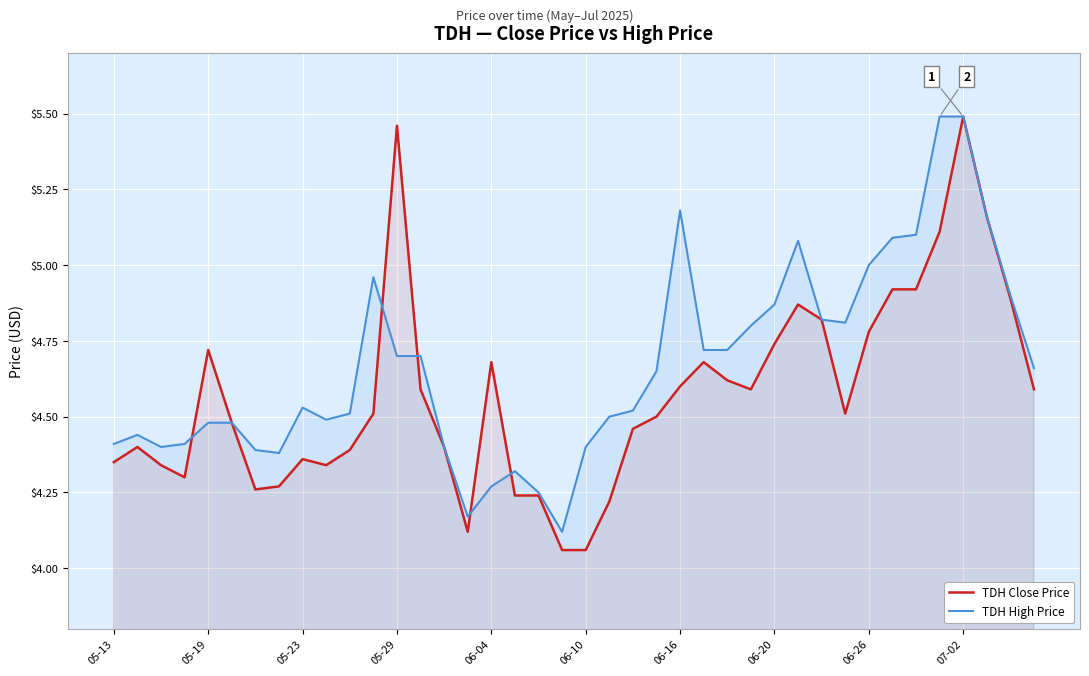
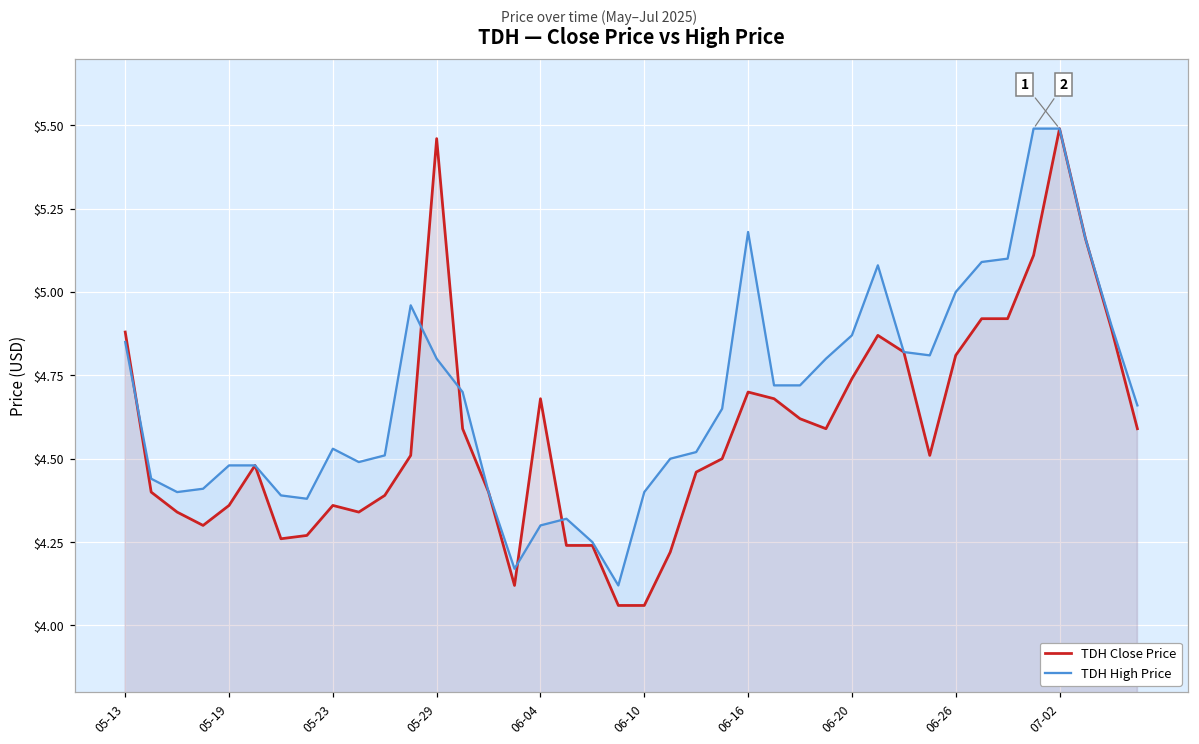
  {
    "TDH Close Price": {
-     "05-13": "$4.35",
-     "05-19": "$4.72",
+     "05-13": "$4.88",
+     "05-19": "$4.36",
      "05-23": "$4.36",
      "05-29": "$5.46",
      "06-04": "$4.68",
      "06-10": "$4.06",
-     "06-16": "$4.6",
+     "06-16": "$4.7",
      "06-20": "$4.74",
-     "06-26": "$4.78"
+     "06-26": "$4.81"
    },
    "TDH High Price": {
-     "05-13": "$4.41",
+     "05-13": "$4.85",
      "05-19": "$4.48",
      "05-23": "$4.53",
-     "05-29": "$4.7",
-     "06-04": "$4.27",
+     "05-29": "$4.8",
+     "06-04": "$4.30",
      "06-10": "$4.40",
      "06-16": "$5.18",
      "06-20": "$4.87",
      "06-26": "$5.00"
    }
  }
